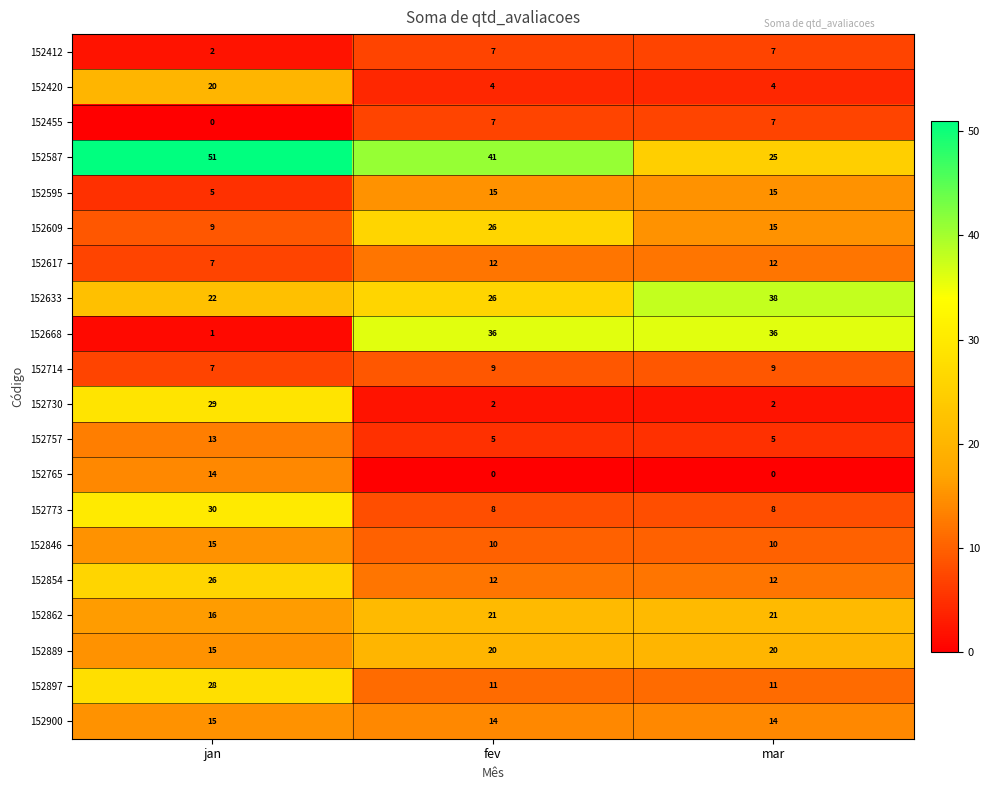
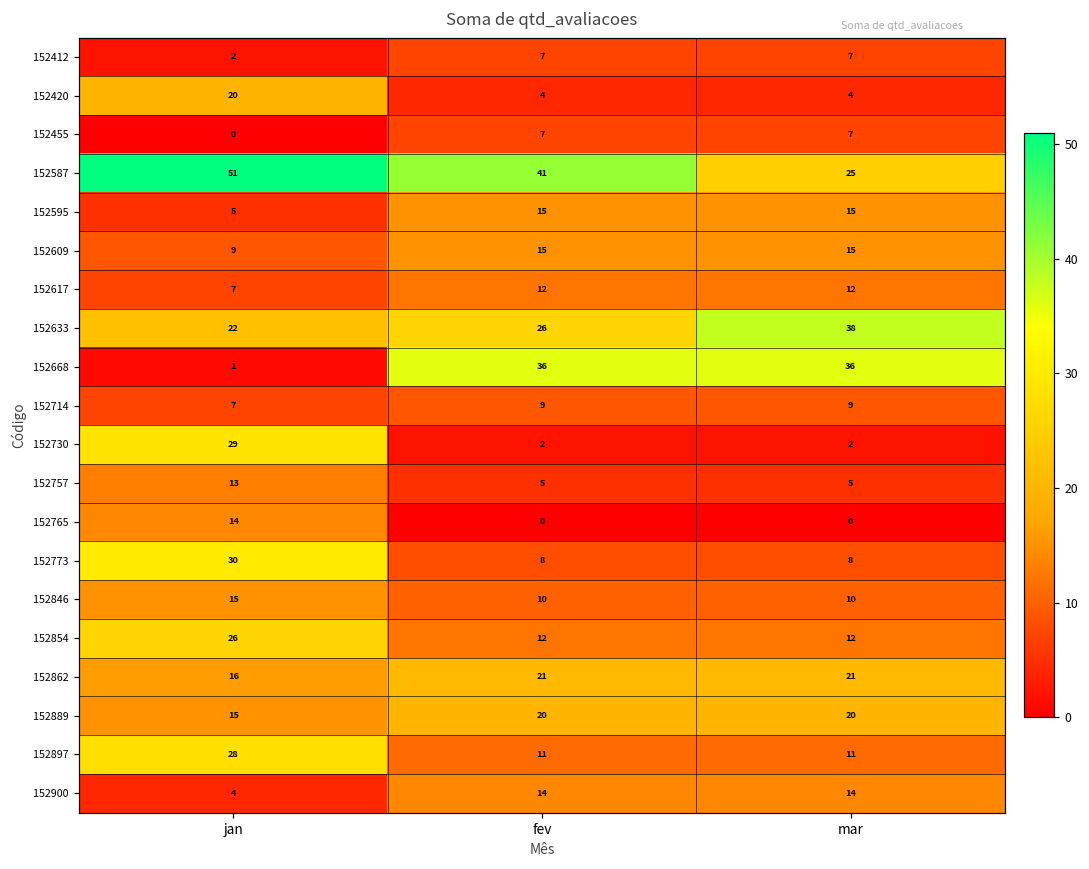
  {
    "152412": {
      "jan": 2,
      "fev": 7,
      "mar": 7
    },
    "152420": {
      "jan": 20,
      "fev": 4,
      "mar": 4
    },
    "152455": {
      "jan": 0,
      "fev": 7,
      "mar": 7
    },
    "152587": {
      "jan": 51,
      "fev": 41,
      "mar": 25
    },
    "152595": {
      "jan": 5,
      "fev": 15,
      "mar": 15
    },
    "152609": {
      "jan": 9,
-     "fev": 26,
+     "fev": 15,
      "mar": 15
    },
    "152617": {
      "jan": 7,
      "fev": 12,
      "mar": 12
    },
    "152633": {
      "jan": 22,
      "fev": 26,
      "mar": 38
    },
    "152668": {
      "jan": 1,
      "fev": 36,
      "mar": 36
    },
    "152714": {
      "jan": 7,
      "fev": 9,
      "mar": 9
    },
    "152730": {
      "jan": 29,
      "fev": 2,
      "mar": 2
    },
    "152757": {
      "jan": 13,
      "fev": 5,
      "mar": 5
    },
    "152765": {
      "jan": 14,
      "fev": 0,
      "mar": 0
    },
    "152773": {
      "jan": 30,
      "fev": 8,
      "mar": 8
    },
    "152846": {
      "jan": 15,
      "fev": 10,
      "mar": 10
    },
    "152854": {
      "jan": 26,
      "fev": 12,
      "mar": 12
    },
    "152862": {
      "jan": 16,
      "fev": 21,
      "mar": 21
    },
    "152889": {
      "jan": 15,
      "fev": 20,
      "mar": 20
    },
    "152897": {
      "jan": 28,
      "fev": 11,
      "mar": 11
    },
    "152900": {
-     "jan": 15,
+     "jan": 4,
      "fev": 14,
      "mar": 14
    }
  }
